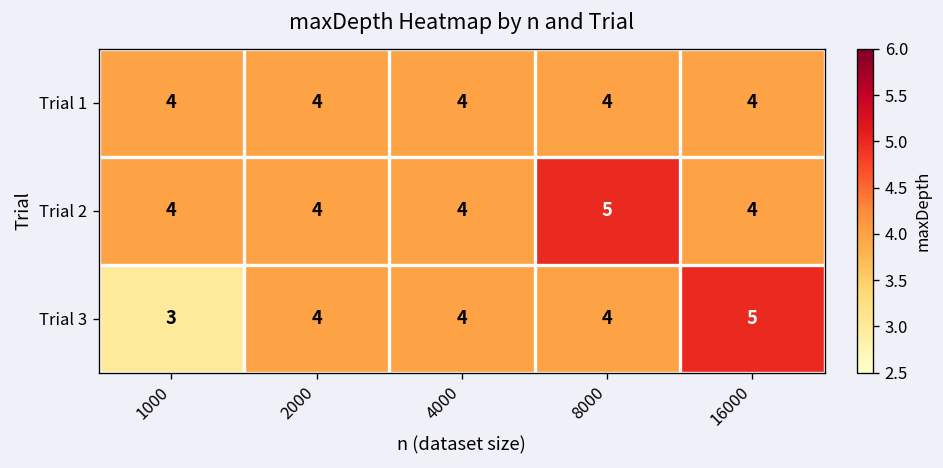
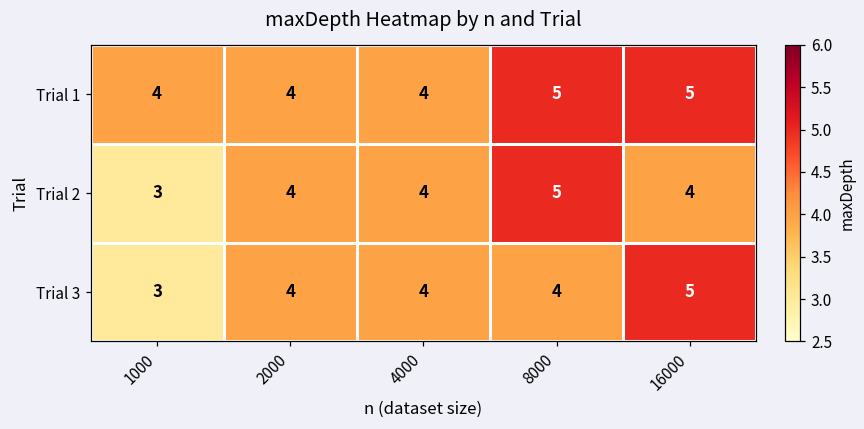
  {
    "Trial 1": {
      "1000": 4,
      "2000": 4,
      "4000": 4,
-     "8000": 4,
-     "16000": 4
+     "8000": 5,
+     "16000": 5
    },
    "Trial 2": {
-     "1000": 4,
+     "1000": 3,
      "2000": 4,
      "4000": 4,
      "8000": 5,
      "16000": 4
    },
    "Trial 3": {
      "1000": 3,
      "2000": 4,
      "4000": 4,
      "8000": 4,
      "16000": 5
    }
  }
